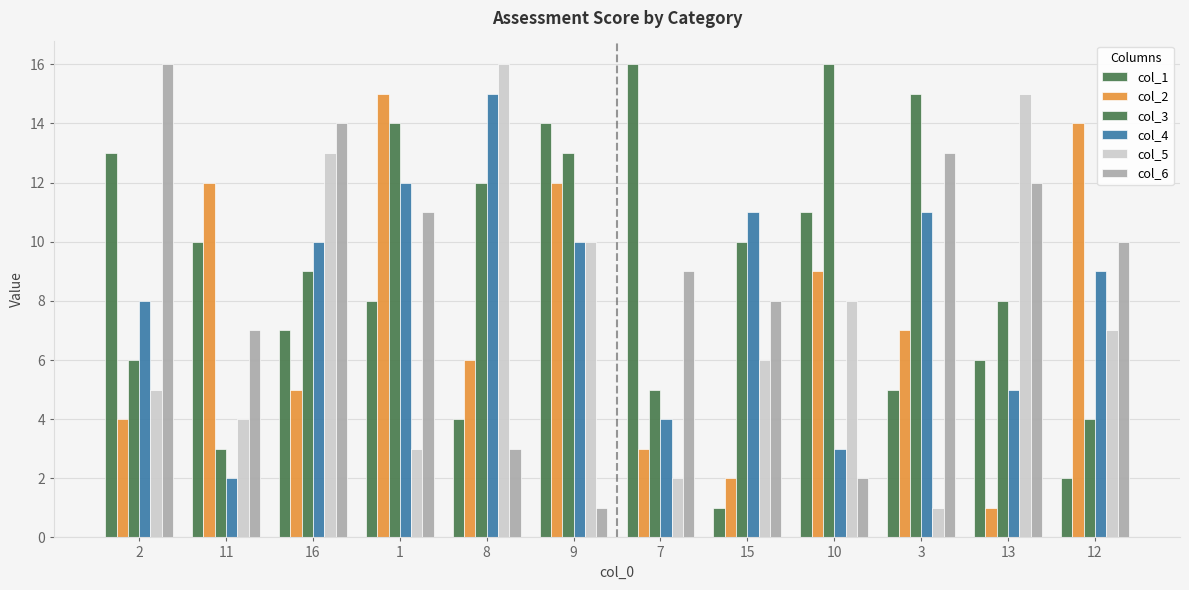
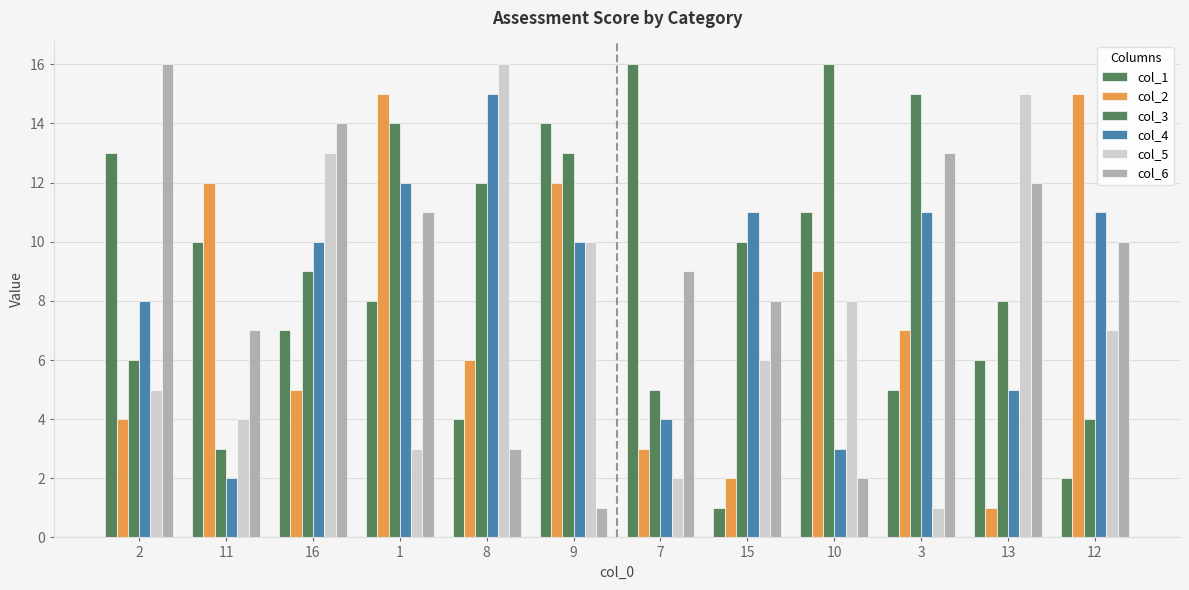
  {
    "col_2": {
      "2": 4,
      "11": 12,
      "16": 5,
      "1": 15,
      "8": 6,
      "9": 12,
      "7": 3,
      "15": 2,
      "10": 9,
      "3": 7,
      "13": 1,
-     "12": 14
+     "12": 15
    },
    "col_4": {
      "2": 8,
      "11": 2,
      "16": 10,
      "1": 12,
      "8": 15,
      "9": 10,
      "7": 4,
      "15": 11,
      "10": 3,
      "3": 11,
      "13": 5,
-     "12": 9
+     "12": 11
    }
  }
